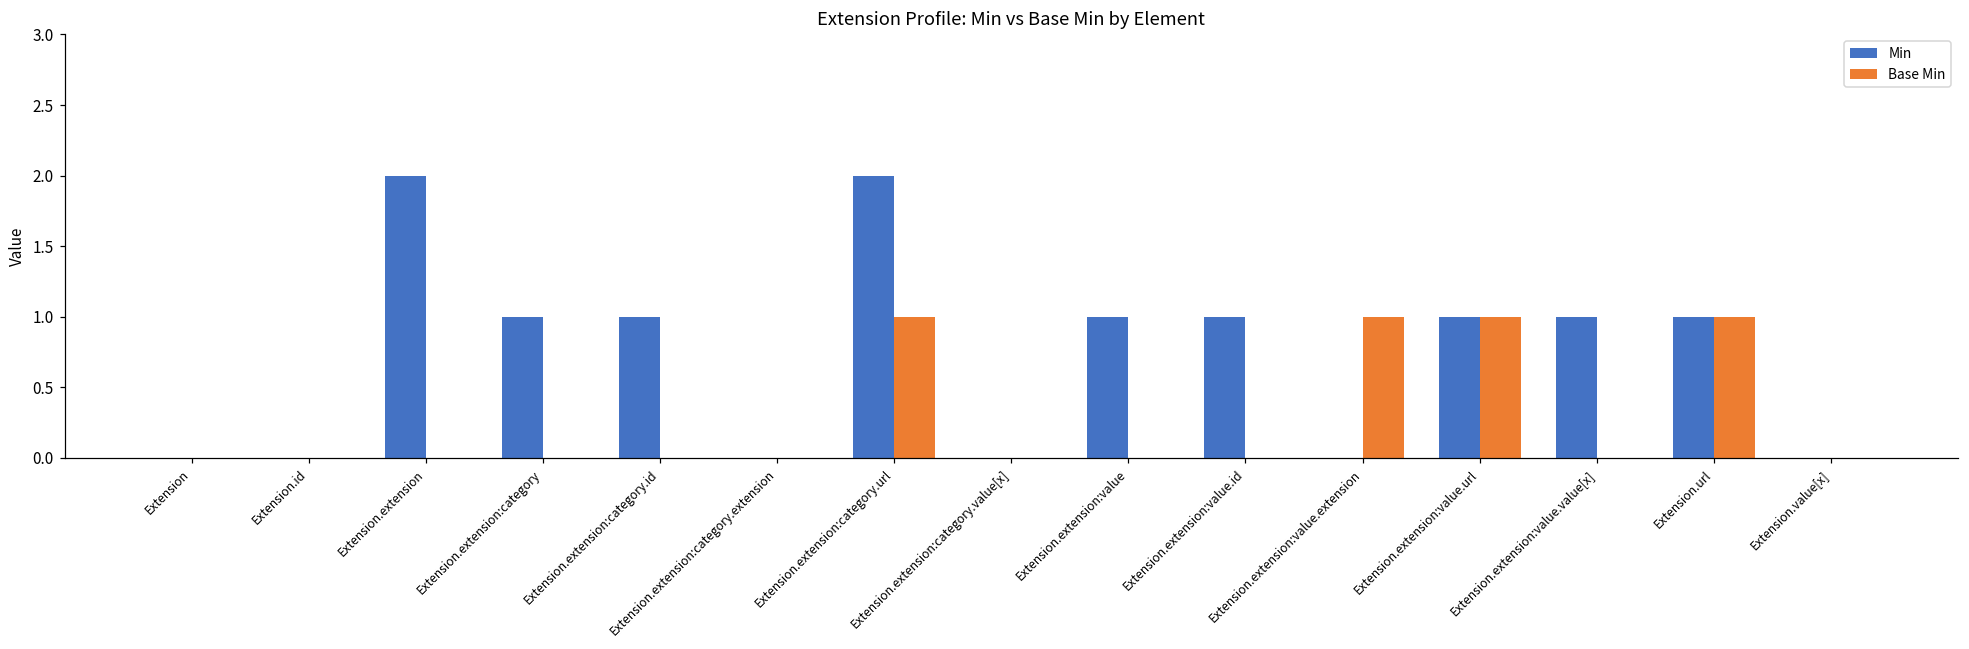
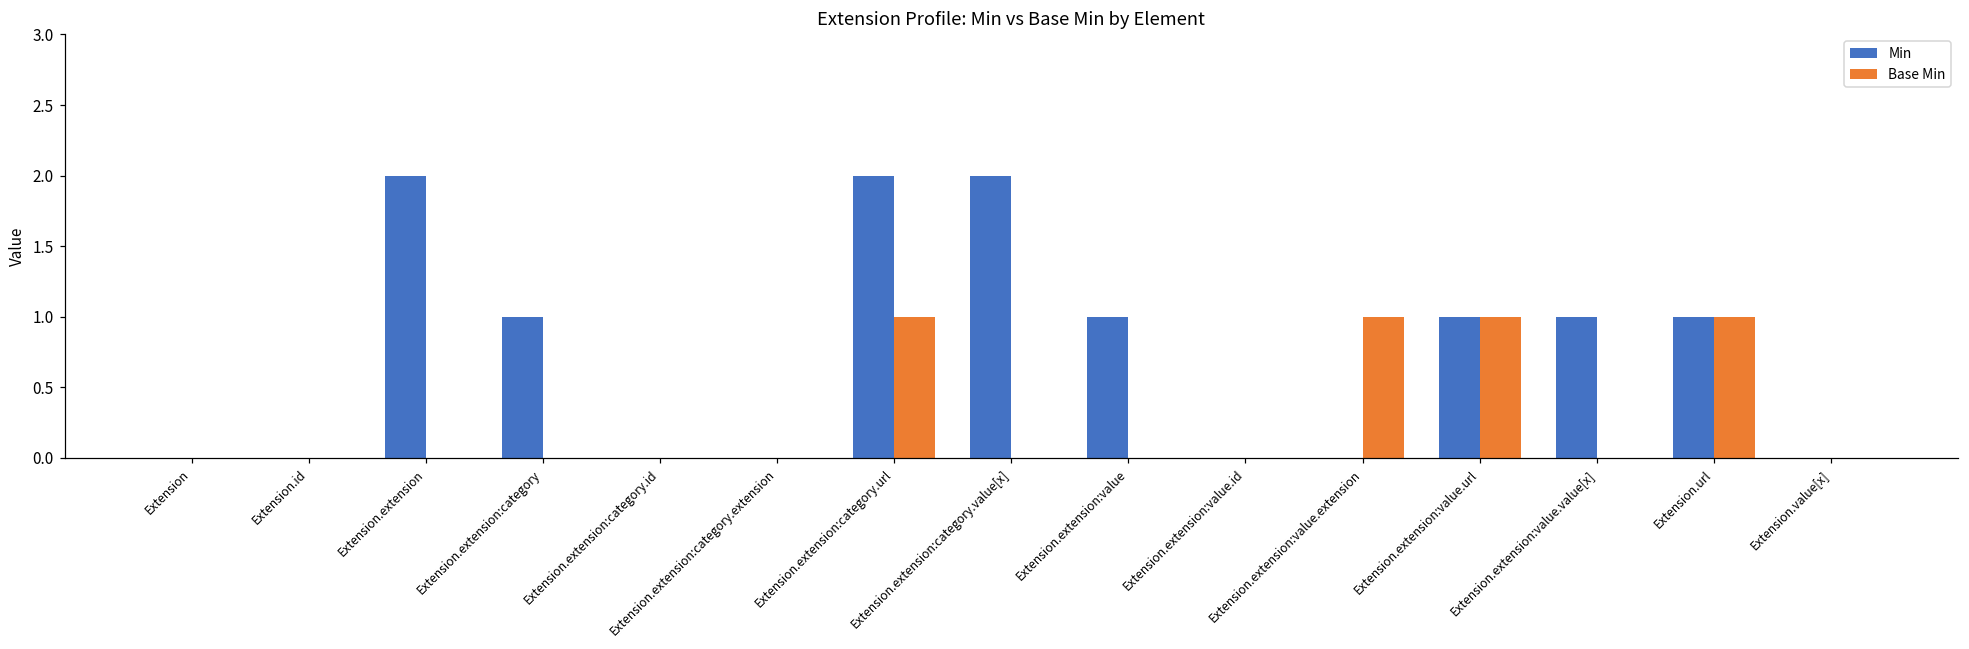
  {
    "Min": {
      "Extension": 0,
      "Extension.id": 0,
      "Extension.extension": 2,
      "Extension.extension:category": 1,
-     "Extension.extension:category.id": 1,
+     "Extension.extension:category.id": 0,
      "Extension.extension:category.extension": 0,
      "Extension.extension:category.url": 2,
-     "Extension.extension:category.value[x]": 0,
+     "Extension.extension:category.value[x]": 2,
      "Extension.extension:value": 1,
-     "Extension.extension:value.id": 1,
+     "Extension.extension:value.id": 0,
      "Extension.extension:value.extension": 0,
      "Extension.extension:value.url": 1,
      "Extension.extension:value.value[x]": 1,
      "Extension.url": 1,
      "Extension.value[x]": 0
    },
    "Base Min": {
      "Extension": 0,
      "Extension.id": 0,
      "Extension.extension": 0,
      "Extension.extension:category": 0,
      "Extension.extension:category.id": 0,
      "Extension.extension:category.extension": 0,
      "Extension.extension:category.url": 1,
      "Extension.extension:category.value[x]": 0,
      "Extension.extension:value": 0,
      "Extension.extension:value.id": 0,
      "Extension.extension:value.extension": 1,
      "Extension.extension:value.url": 1,
      "Extension.extension:value.value[x]": 0,
      "Extension.url": 1,
      "Extension.value[x]": 0
    }
  }
